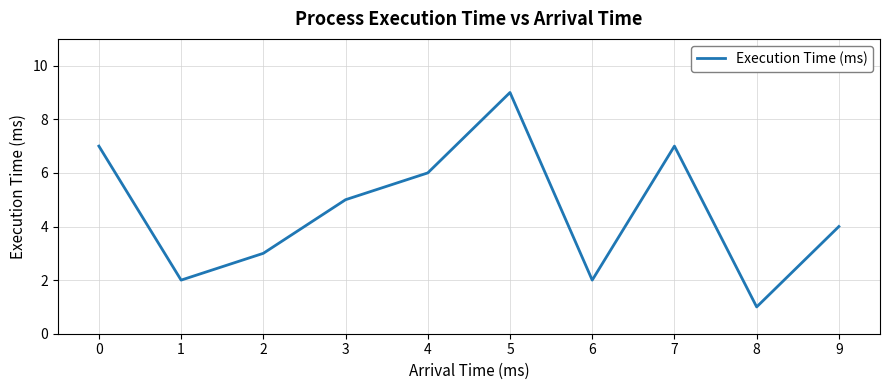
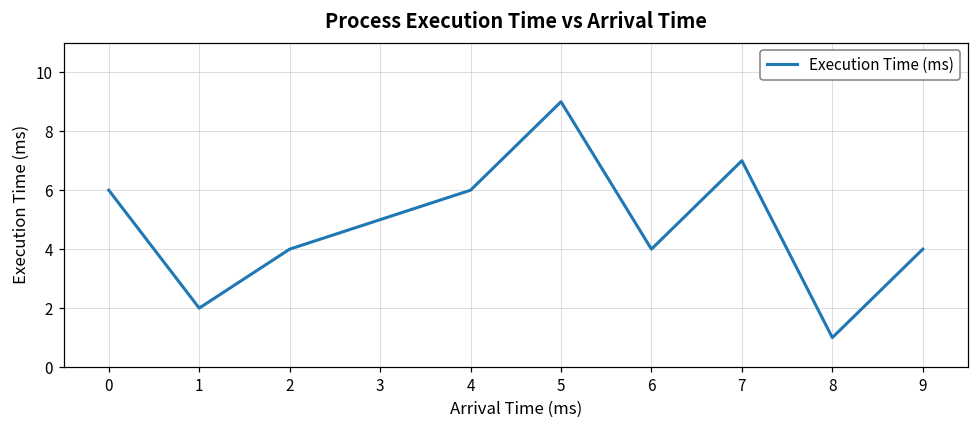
  {
-   "0": 7,
+   "0": 6,
    "1": 2,
-   "2": 3,
+   "2": 4,
    "3": 5,
    "4": 6,
    "5": 9,
-   "6": 2,
+   "6": 4,
    "7": 7,
    "8": 1,
    "9": 4
  }
